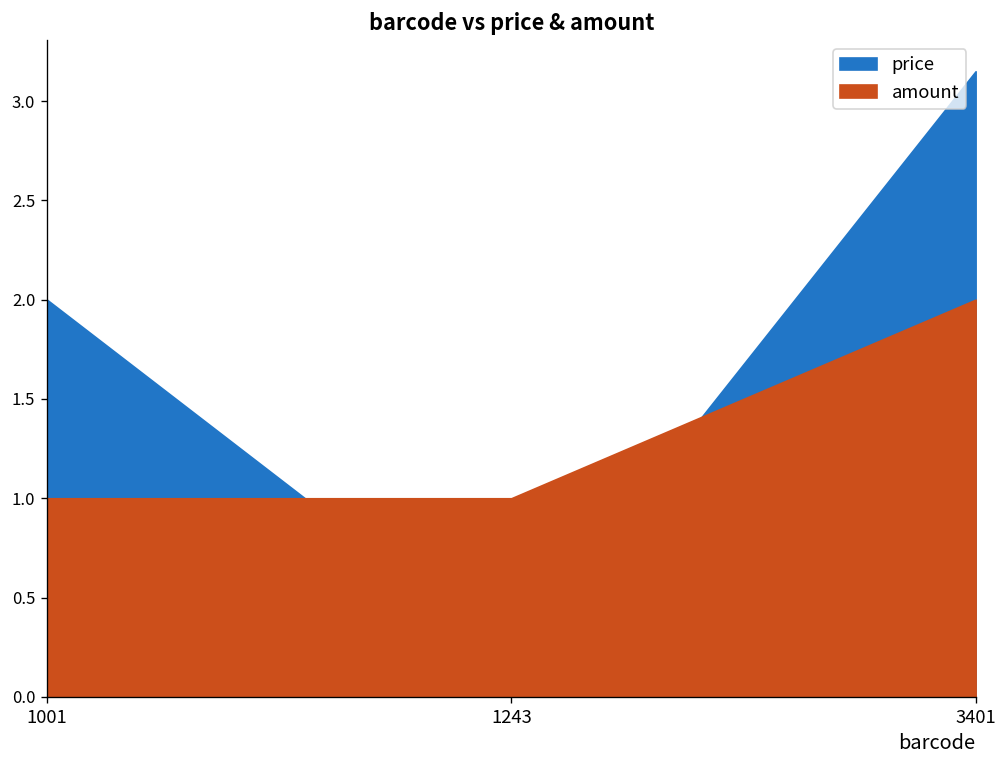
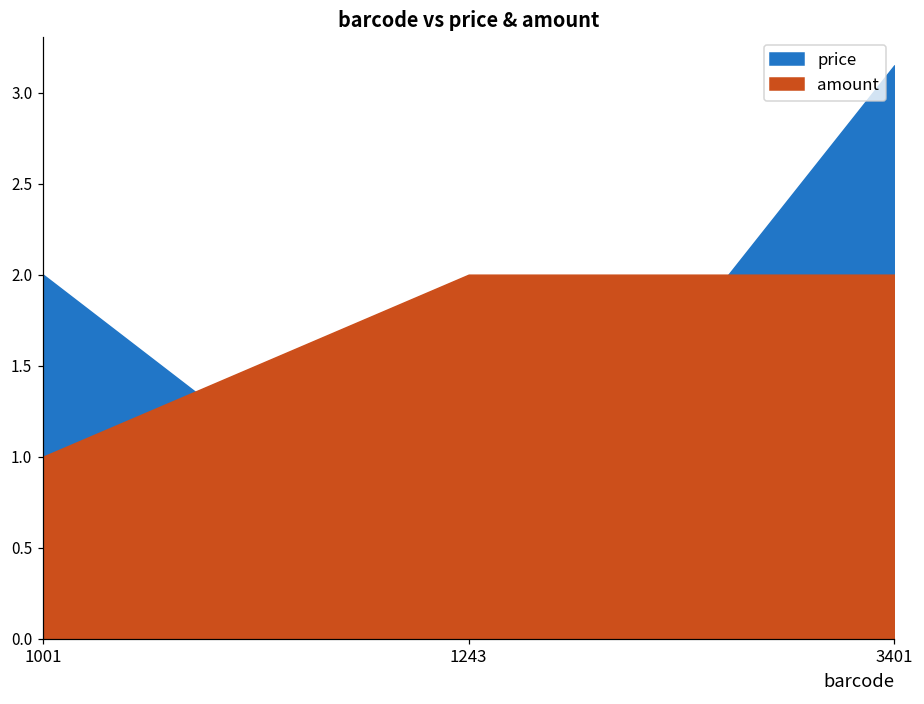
  {
    "price": {
      "1001": 2,
      "1243": 0.20,
      "3401": 3.15
    },
    "amount": {
      "1001": 1,
-     "1243": 1,
+     "1243": 2,
      "3401": 2
    }
  }
